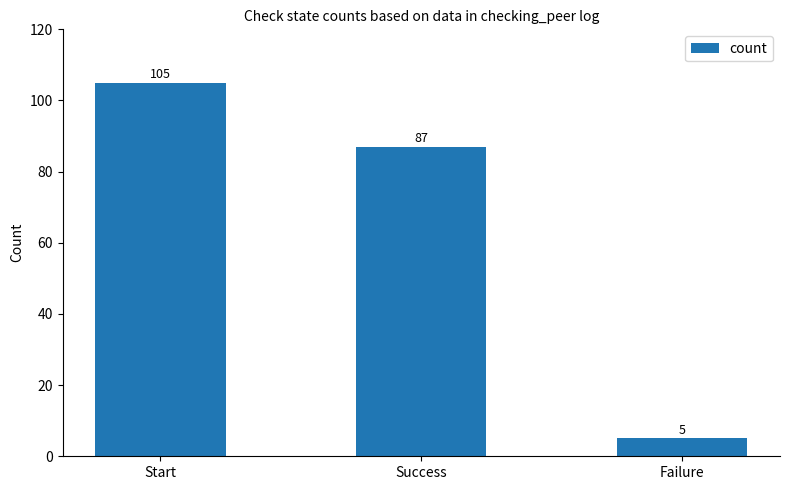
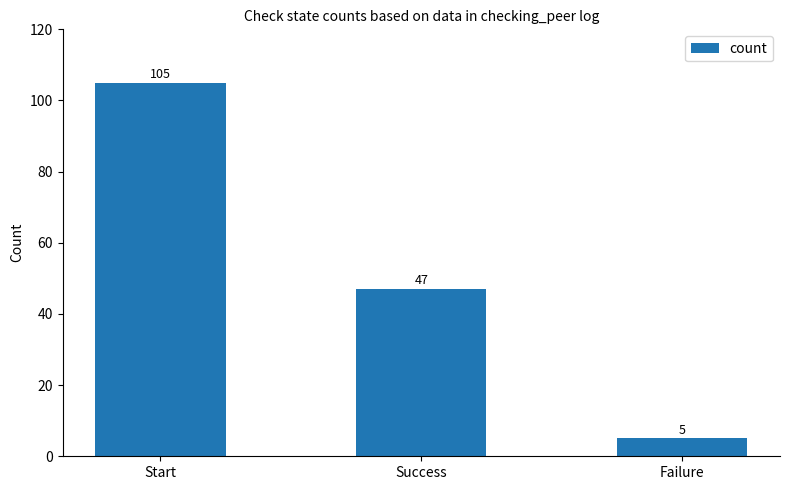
  {
    "Start": 105,
-   "Success": 87,
+   "Success": 47,
    "Failure": 5
  }
